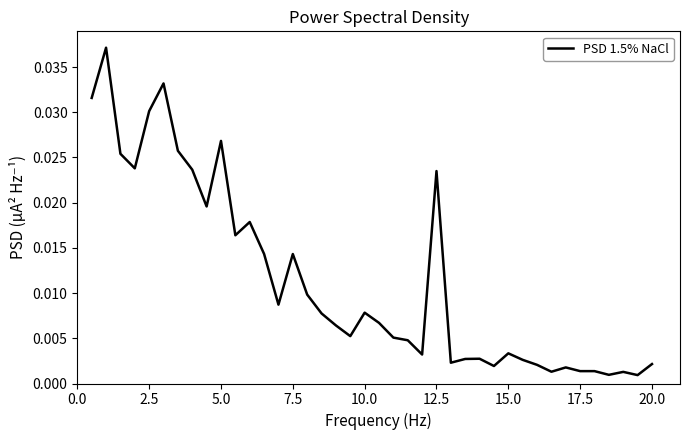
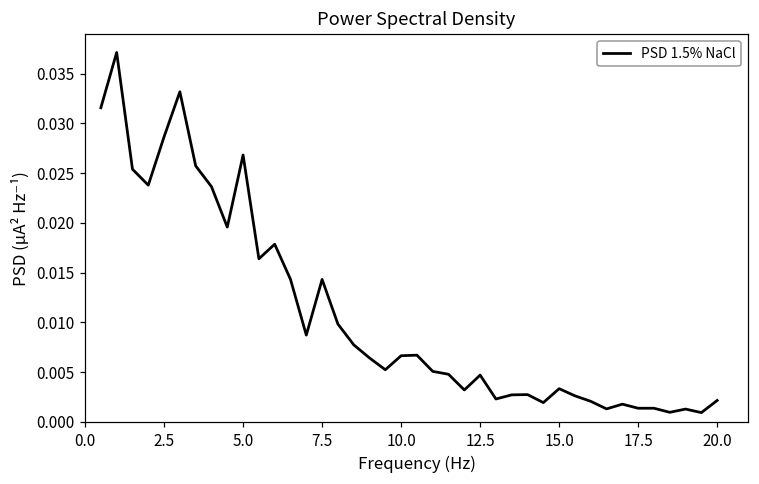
  {
-   "2.5": 0.030,
+   "2.5": 0.029,
    "5.0": 0.027,
    "7.5": 0.014,
-   "10.0": 0.008,
-   "12.5": 0.023,
+   "10.0": 0.007,
+   "12.5": 0.005,
    "15.0": 0.003,
    "17.5": 0.001,
    "20.0": 0.002
  }
